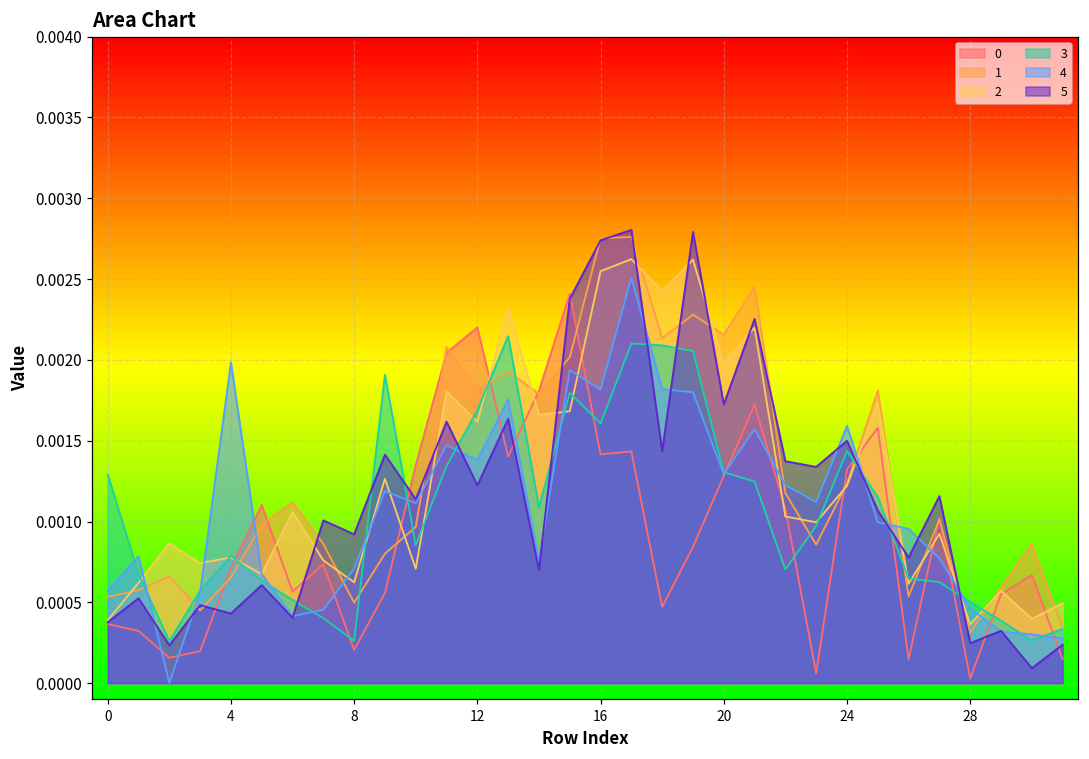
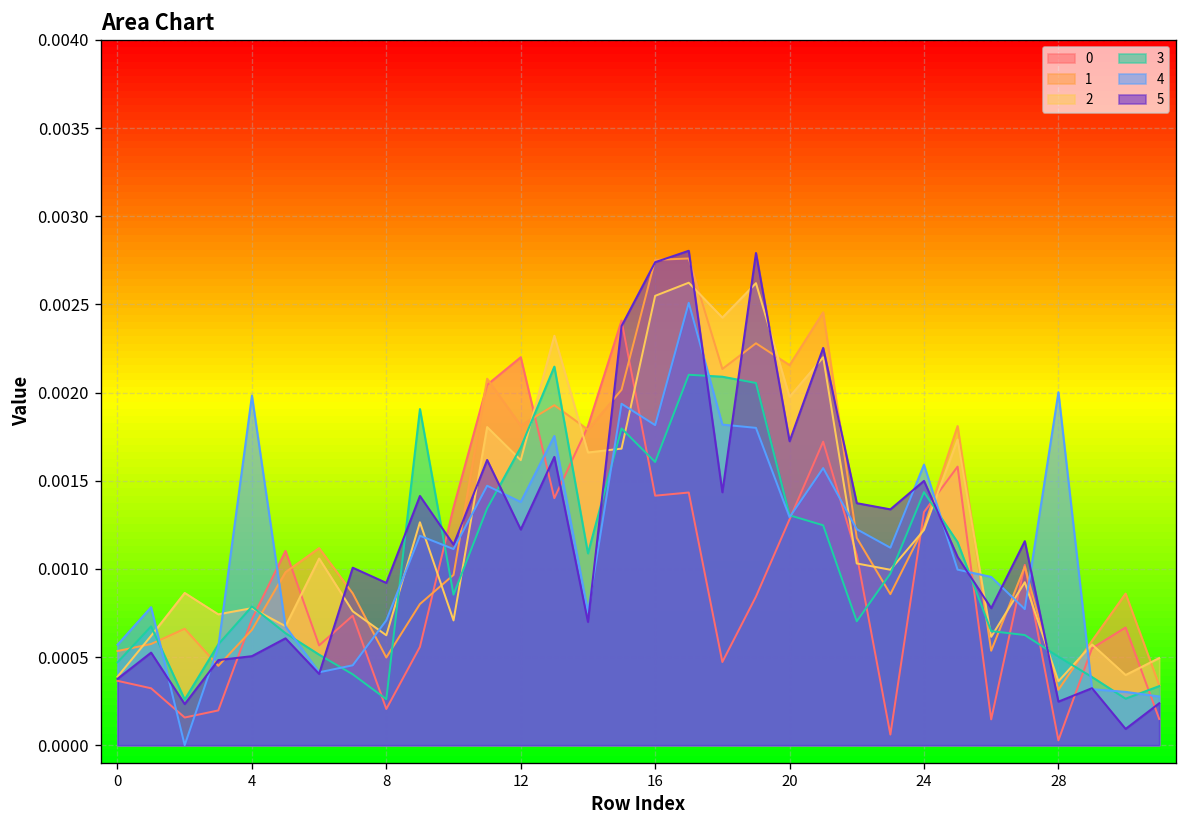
  {
    "3": {
-     "0": 0.00129,
+     "0": 0.00047,
      "8": 0.00026,
      "12": 0.00169,
      "16": 0.00161,
      "24": 0.00144,
      "28": 0.00050
    },
    "4": {
      "0": 0.00057,
      "4": 0.00198,
      "8": 0.00071,
      "12": 0.00138,
      "16": 0.00182,
      "24": 0.00159,
-     "28": 0.00046
+     "28": 0.00200
    },
    "5": {
-     "4": 0.00043,
+     "4": 0.00051,
      "8": 0.00092,
      "12": 0.00122,
      "20": 0.00172,
      "24": 0.00150,
      "28": 0.00025
    }
  }
